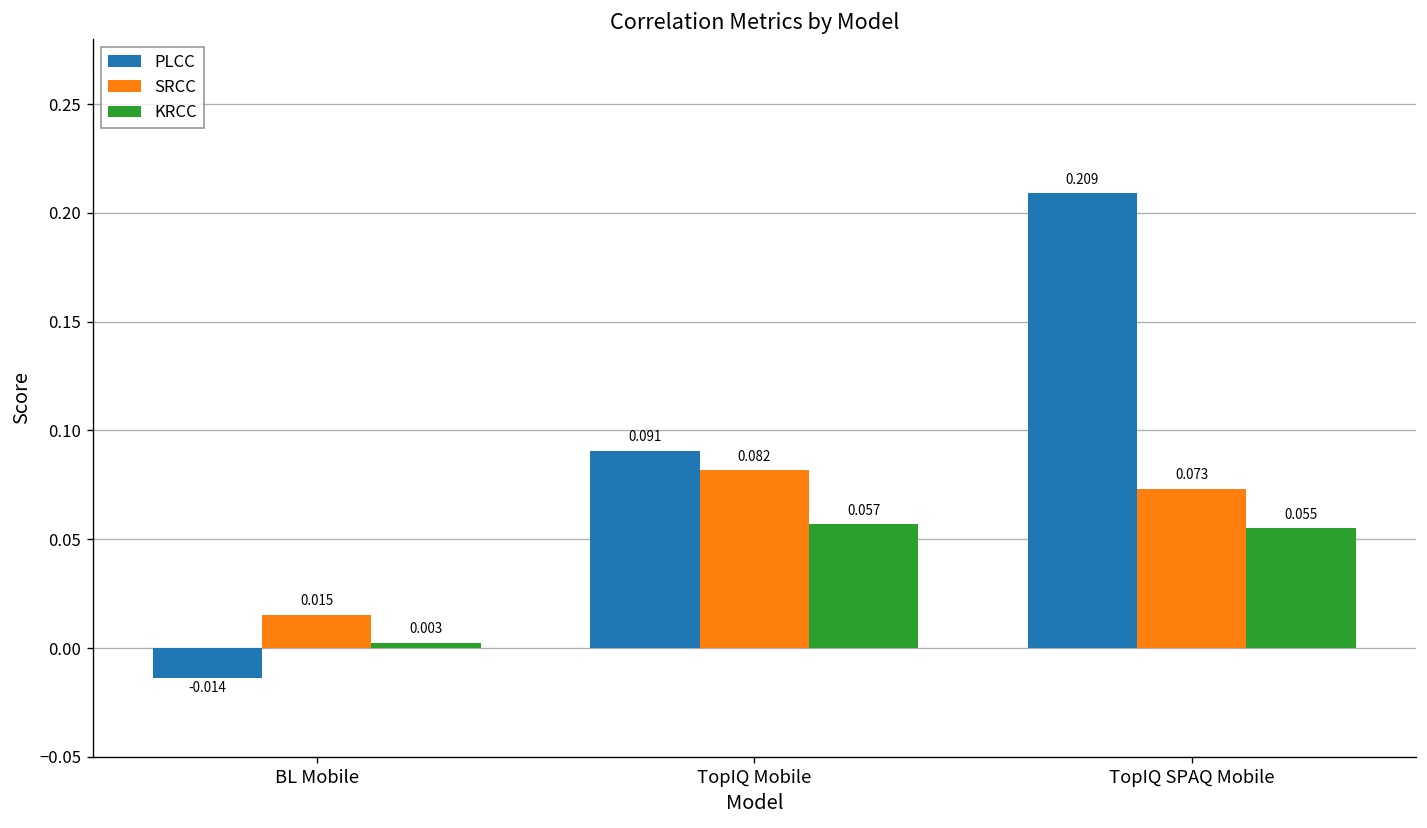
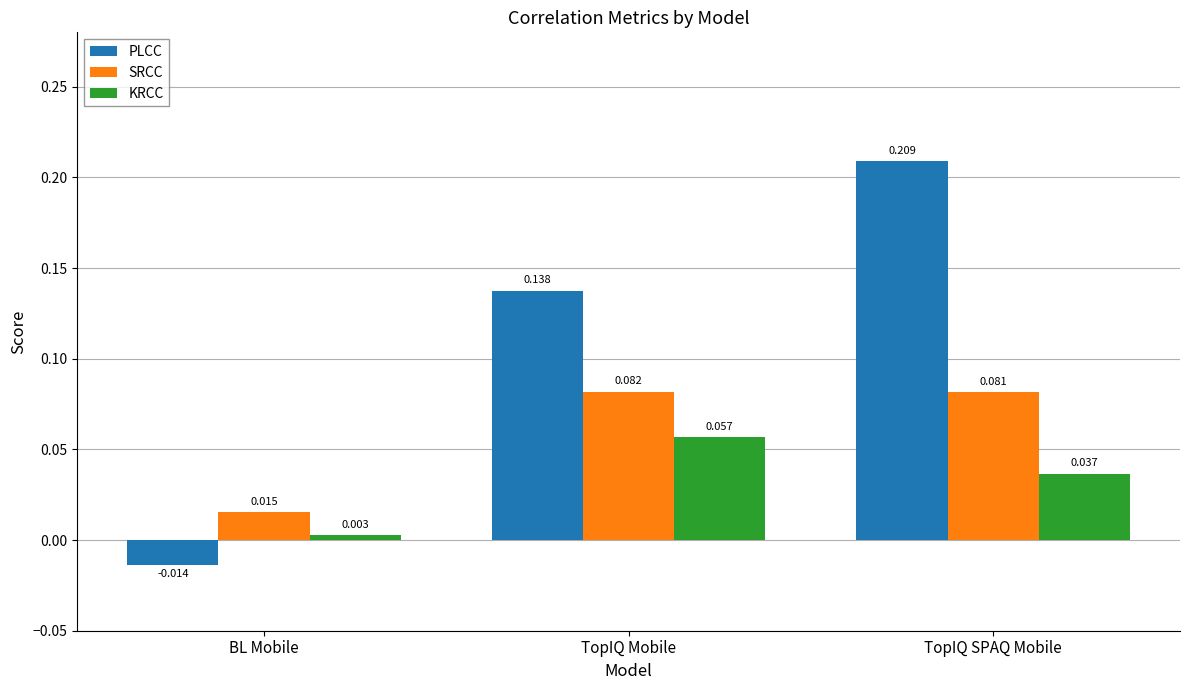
  {
    "PLCC": {
      "BL Mobile": -0.014,
-     "TopIQ Mobile": 0.091,
+     "TopIQ Mobile": 0.138,
      "TopIQ SPAQ Mobile": 0.209
    },
    "SRCC": {
      "BL Mobile": 0.015,
      "TopIQ Mobile": 0.082,
-     "TopIQ SPAQ Mobile": 0.073
+     "TopIQ SPAQ Mobile": 0.081
    },
    "KRCC": {
      "BL Mobile": 0.003,
      "TopIQ Mobile": 0.057,
-     "TopIQ SPAQ Mobile": 0.055
+     "TopIQ SPAQ Mobile": 0.037
    }
  }
